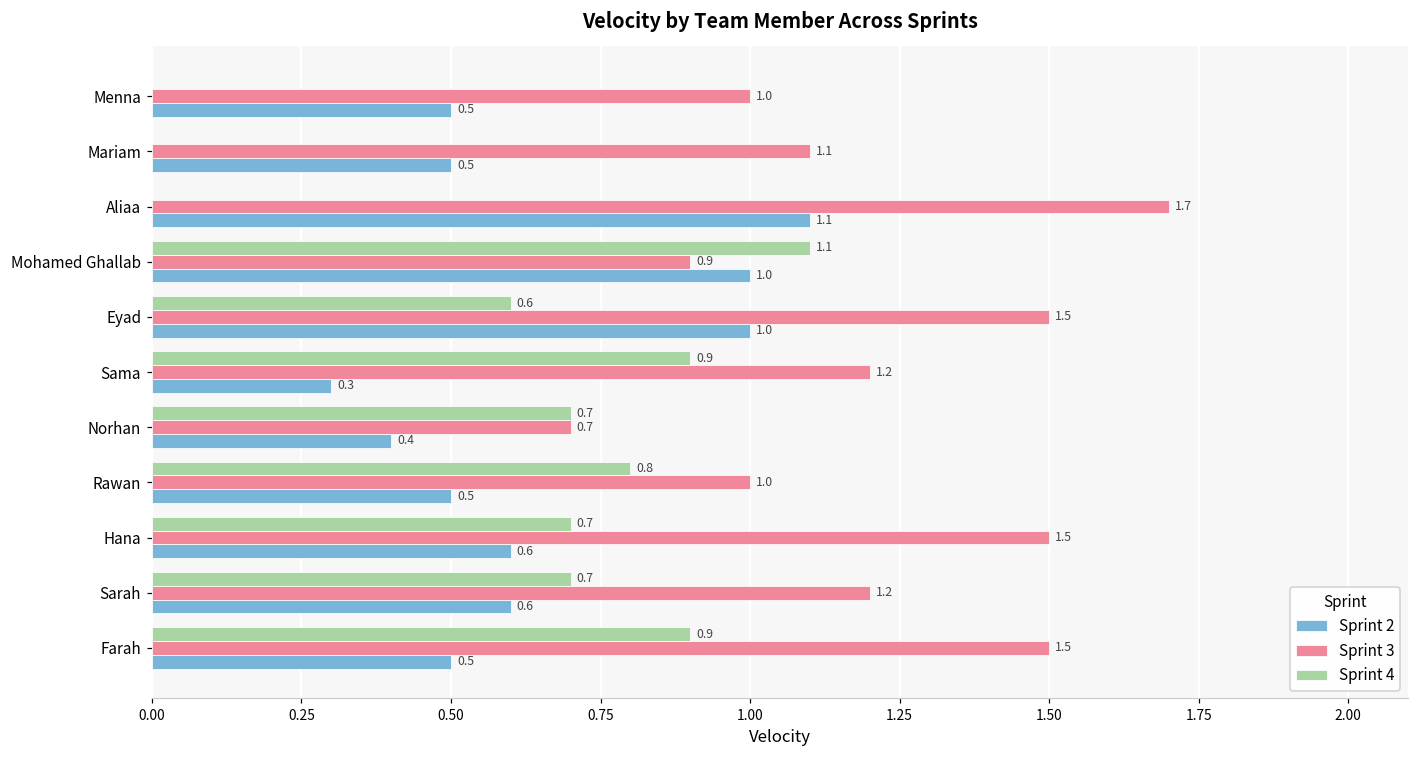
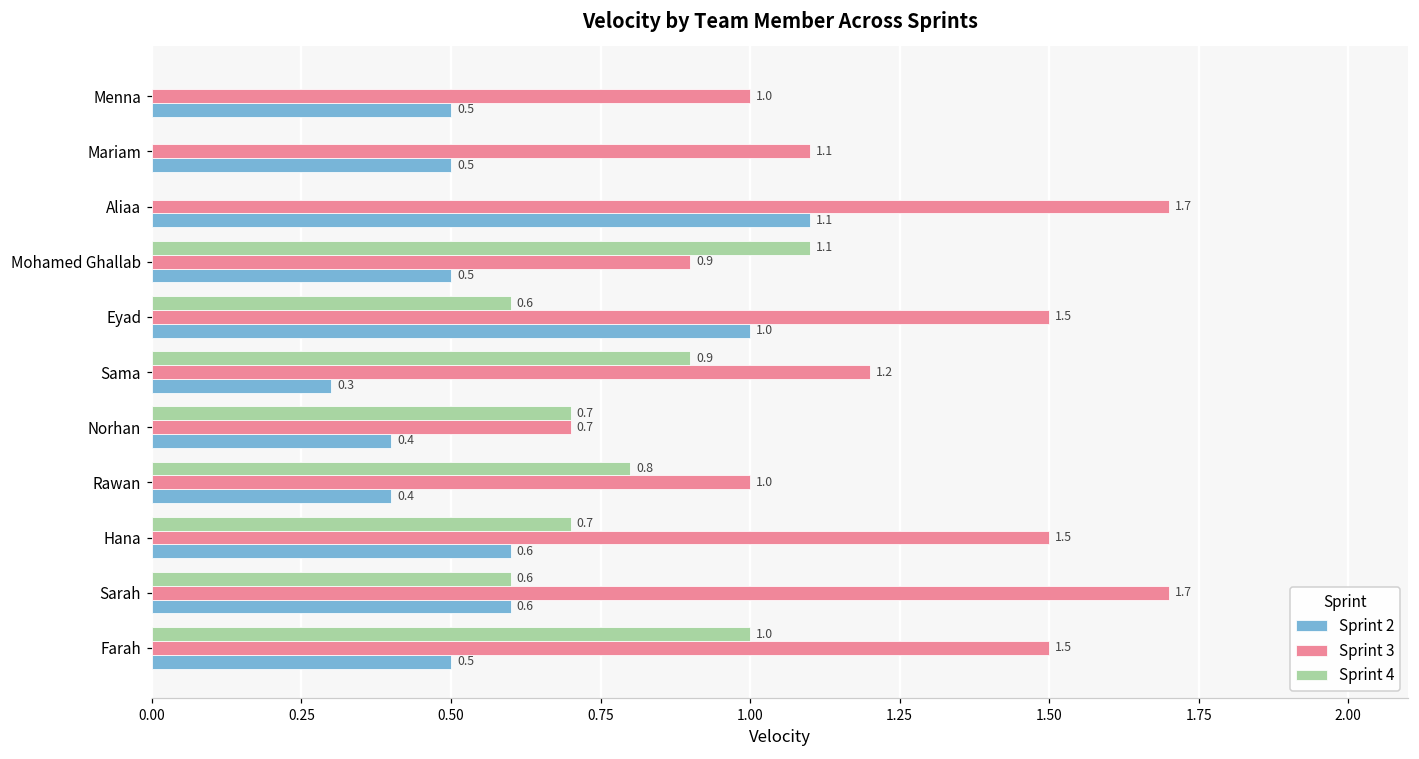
  {
    "Sprint 2": {
      "Menna": 0.5,
      "Mariam": 0.5,
      "Aliaa": 1.1,
-     "Mohamed Ghallab": 1.0,
+     "Mohamed Ghallab": 0.5,
      "Eyad": 1.0,
      "Sama": 0.3,
      "Norhan": 0.4,
-     "Rawan": 0.5,
+     "Rawan": 0.4,
      "Hana": 0.6,
      "Sarah": 0.6,
      "Farah": 0.5
    },
    "Sprint 3": {
      "Menna": 1.0,
      "Mariam": 1.1,
      "Aliaa": 1.7,
      "Mohamed Ghallab": 0.9,
      "Eyad": 1.5,
      "Sama": 1.2,
      "Norhan": 0.7,
      "Rawan": 1.0,
      "Hana": 1.5,
-     "Sarah": 1.2,
+     "Sarah": 1.7,
      "Farah": 1.5
    },
    "Sprint 4": {
      "Mohamed Ghallab": 1.1,
      "Eyad": 0.6,
      "Sama": 0.9,
      "Norhan": 0.7,
      "Rawan": 0.8,
      "Hana": 0.7,
-     "Sarah": 0.7,
-     "Farah": 0.9
+     "Sarah": 0.6,
+     "Farah": 1.0
    }
  }
